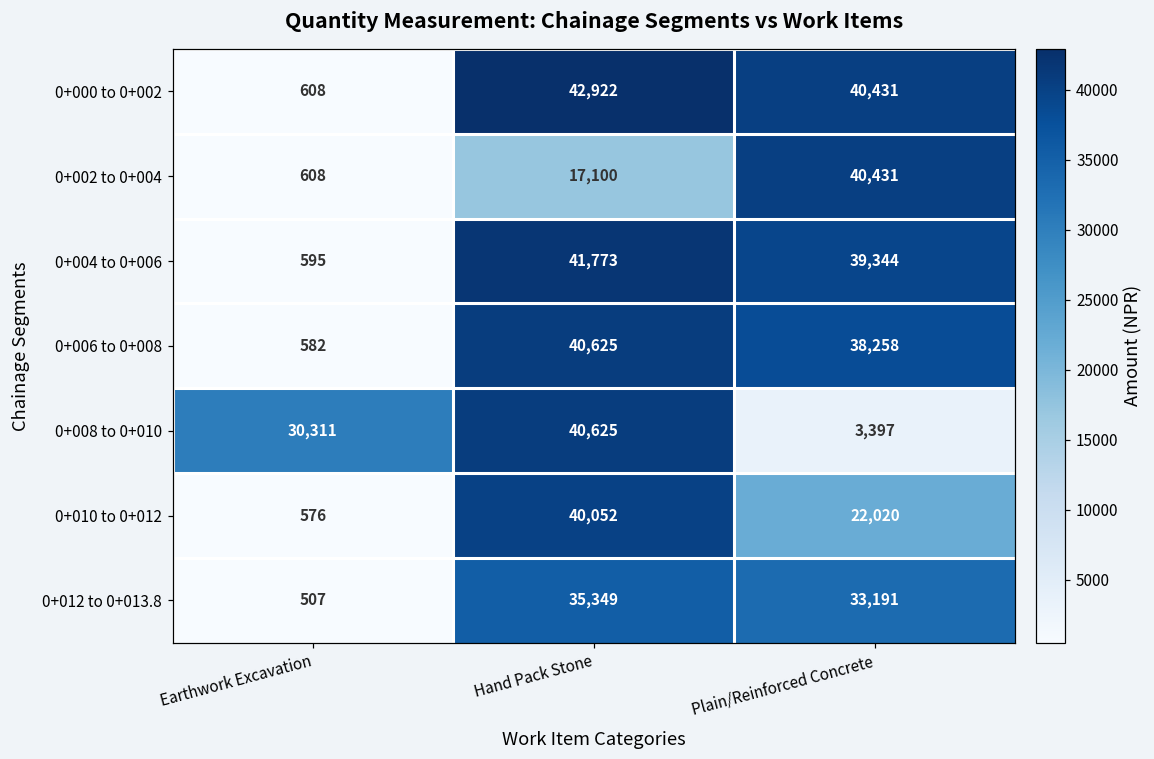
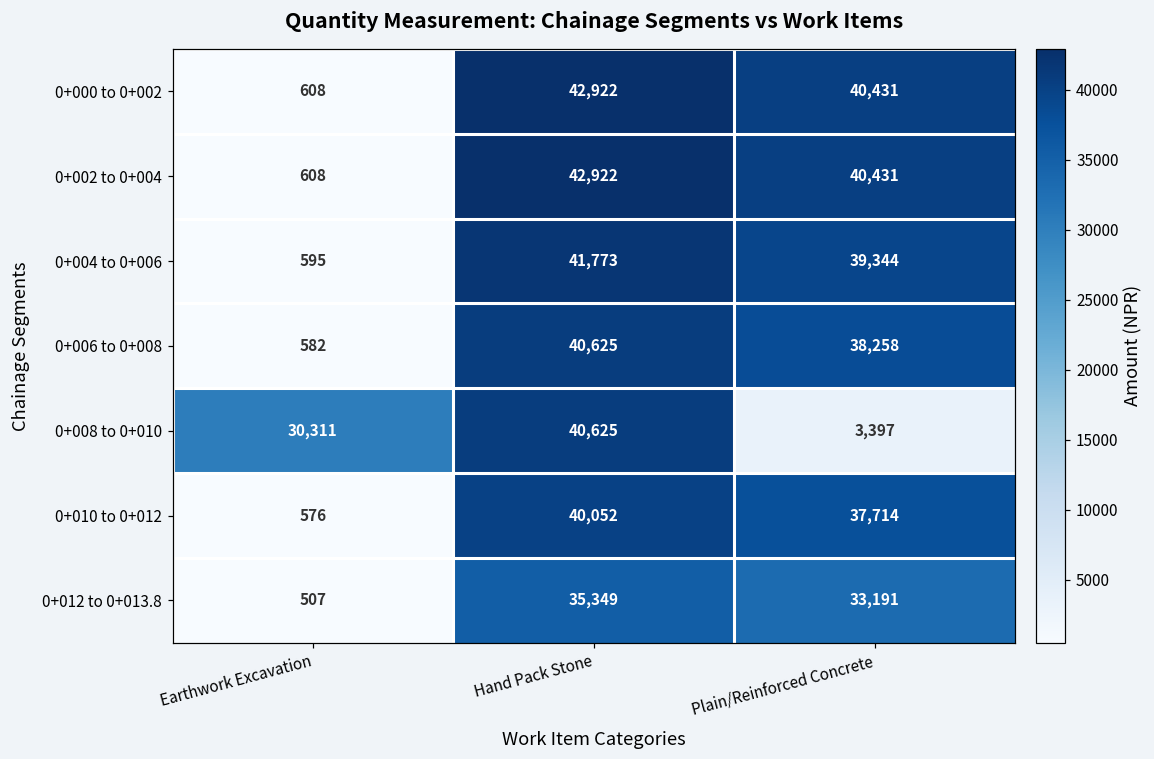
  {
    "0+000 to 0+002": {
      "Earthwork Excavation": "608",
      "Hand Pack Stone": "42,922",
      "Plain/Reinforced Concrete": "40,431"
    },
    "0+002 to 0+004": {
      "Earthwork Excavation": "608",
-     "Hand Pack Stone": "17,100",
+     "Hand Pack Stone": "42,922",
      "Plain/Reinforced Concrete": "40,431"
    },
    "0+004 to 0+006": {
      "Earthwork Excavation": "595",
      "Hand Pack Stone": "41,773",
      "Plain/Reinforced Concrete": "39,344"
    },
    "0+006 to 0+008": {
      "Earthwork Excavation": "582",
      "Hand Pack Stone": "40,625",
      "Plain/Reinforced Concrete": "38,258"
    },
    "0+008 to 0+010": {
      "Earthwork Excavation": "30,311",
      "Hand Pack Stone": "40,625",
      "Plain/Reinforced Concrete": "3,397"
    },
    "0+010 to 0+012": {
      "Earthwork Excavation": "576",
      "Hand Pack Stone": "40,052",
-     "Plain/Reinforced Concrete": "22,020"
+     "Plain/Reinforced Concrete": "37,714"
    },
    "0+012 to 0+013.8": {
      "Earthwork Excavation": "507",
      "Hand Pack Stone": "35,349",
      "Plain/Reinforced Concrete": "33,191"
    }
  }
